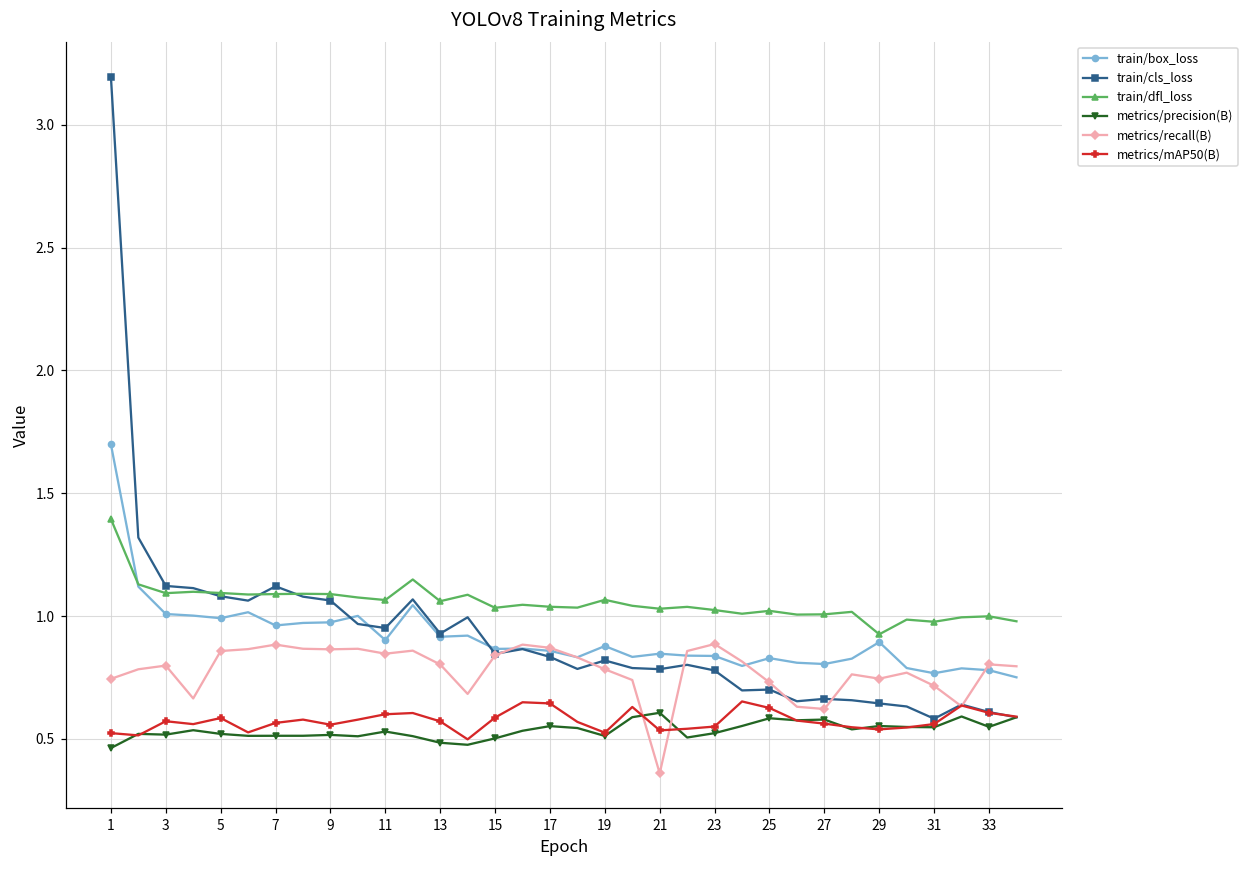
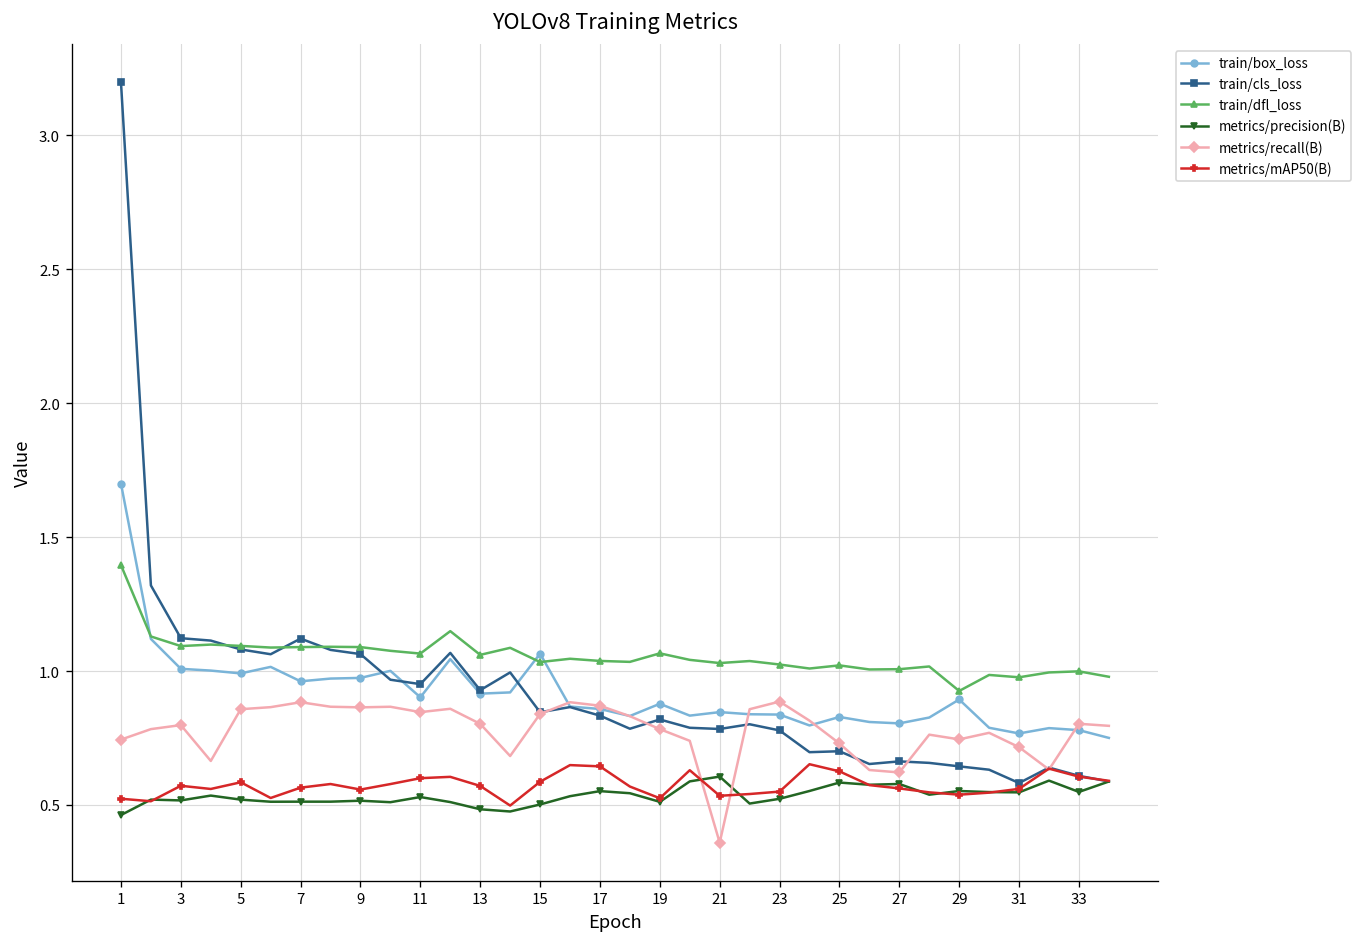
  {
    "train/box_loss": {
      "1": 1.70,
      "3": 1.01,
      "5": 0.99,
      "7": 0.96,
      "9": 0.97,
      "11": 0.90,
      "13": 0.92,
-     "15": 0.87,
+     "15": 1.06,
      "17": 0.86,
      "19": 0.88,
      "21": 0.85,
      "23": 0.84,
      "25": 0.83,
      "27": 0.80,
      "29": 0.89,
      "31": 0.77,
      "33": 0.78
    },
    "train/cls_loss": {
      "1": 3.20,
      "3": 1.12,
      "5": 1.08,
      "7": 1.12,
      "9": 1.06,
      "11": 0.95,
      "13": 0.93,
      "17": 0.83,
      "19": 0.82,
      "21": 0.78,
      "23": 0.78,
      "25": 0.70,
      "27": 0.66,
      "29": 0.64,
      "31": 0.58
    },
    "train/dfl_loss": {
      "1": 1.40,
      "3": 1.09,
      "5": 1.09,
      "7": 1.09,
      "9": 1.09,
      "11": 1.07,
      "13": 1.06,
      "15": 1.03,
      "17": 1.04,
      "19": 1.07,
      "21": 1.03,
      "23": 1.02,
      "25": 1.02,
      "27": 1.01,
      "29": 0.93,
      "31": 0.98,
      "33": 1.00
    },
    "metrics/precision(B)": {
      "1": 0.46,
      "3": 0.52,
      "5": 0.52,
      "7": 0.51,
      "9": 0.52,
      "11": 0.53,
      "13": 0.48,
      "15": 0.50,
      "17": 0.55,
      "19": 0.51,
      "21": 0.61,
      "23": 0.52,
      "25": 0.58,
      "27": 0.58,
      "29": 0.55,
      "31": 0.55,
      "33": 0.55
    },
    "metrics/recall(B)": {
      "1": 0.74,
      "3": 0.80,
      "5": 0.86,
      "7": 0.88,
      "9": 0.86,
      "11": 0.85,
      "13": 0.80,
      "17": 0.87,
      "19": 0.78,
      "21": 0.36,
      "23": 0.89,
      "25": 0.73,
      "27": 0.62,
      "29": 0.74,
      "31": 0.72,
      "33": 0.80
    },
    "metrics/mAP50(B)": {
      "1": 0.52,
      "3": 0.57,
      "5": 0.58,
      "7": 0.56,
      "9": 0.56,
      "11": 0.60,
      "13": 0.57,
      "15": 0.59,
      "17": 0.64,
      "19": 0.53,
      "21": 0.53,
      "23": 0.55,
      "25": 0.63,
      "27": 0.56,
      "29": 0.54,
      "31": 0.56
    }
  }
